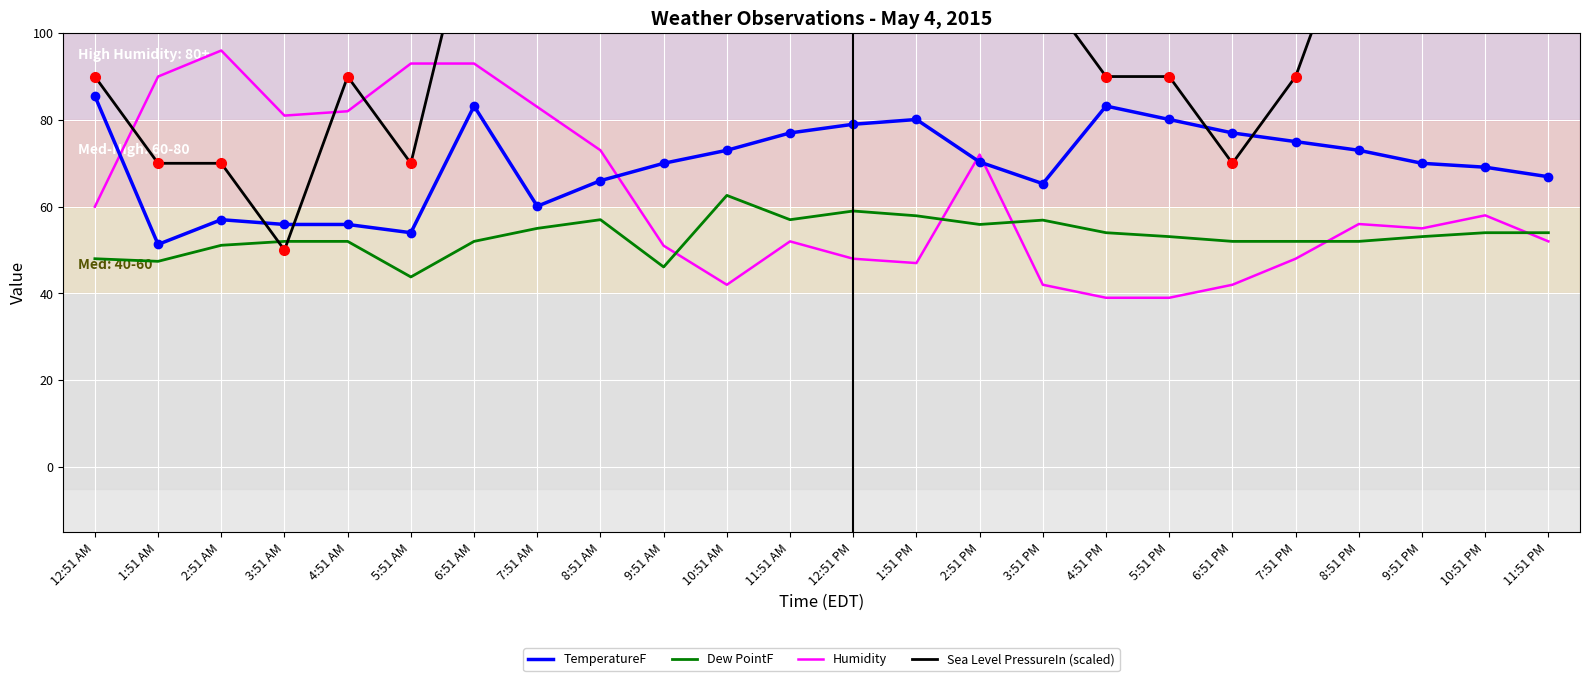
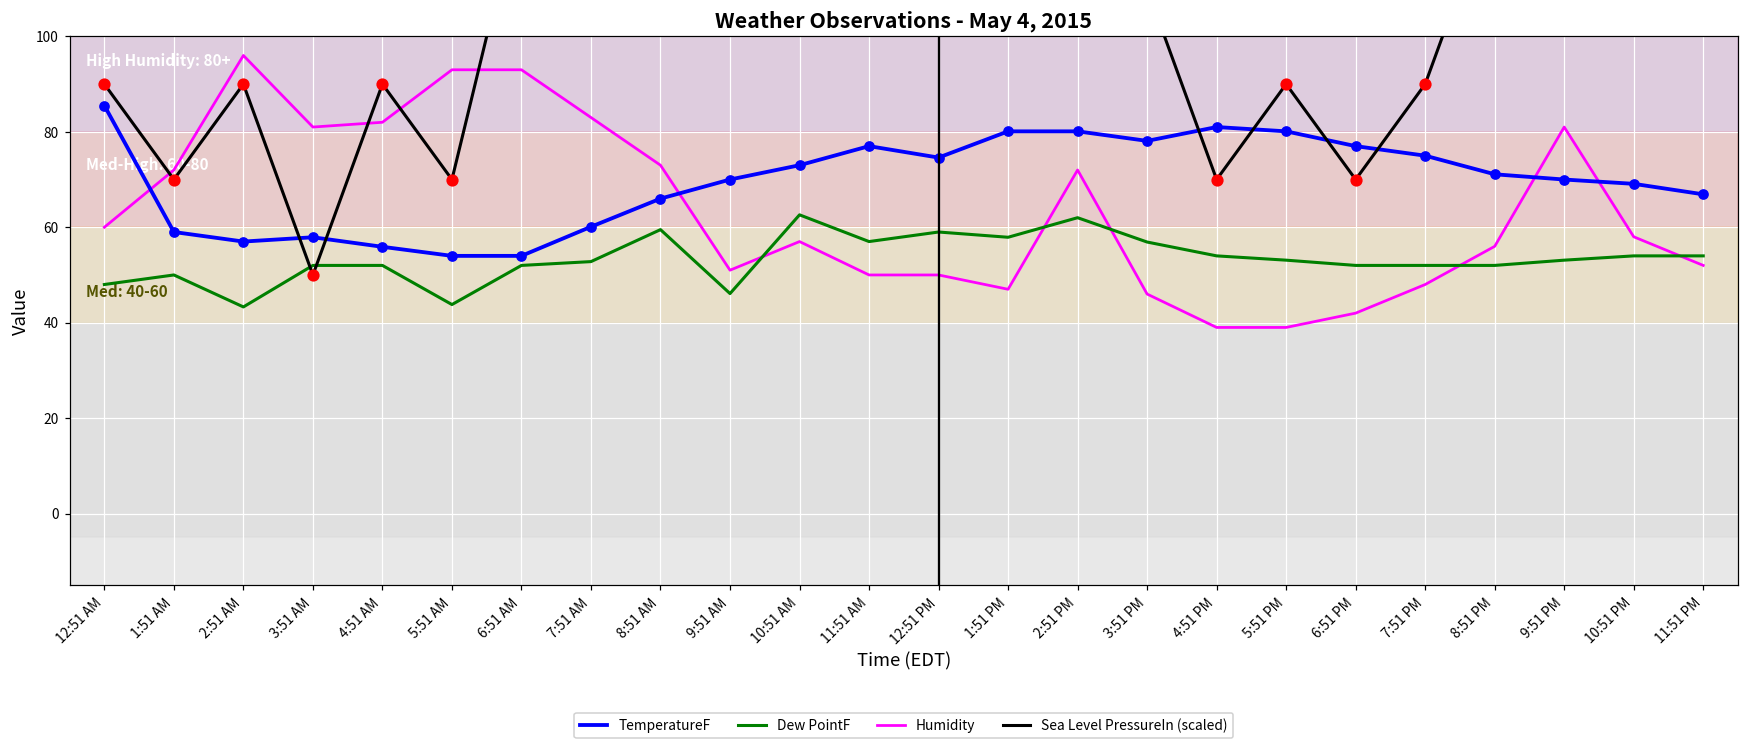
  {
    "TemperatureF": {
      "12:51 AM": 86,
-     "1:51 AM": 51,
+     "1:51 AM": 59,
      "2:51 AM": 57,
-     "3:51 AM": 56,
+     "3:51 AM": 58,
      "4:51 AM": 56,
      "5:51 AM": 54,
-     "6:51 AM": 83,
+     "6:51 AM": 54,
      "7:51 AM": 60,
      "8:51 AM": 66,
      "9:51 AM": 70,
      "10:51 AM": 73,
      "11:51 AM": 77,
-     "12:51 PM": 79,
+     "12:51 PM": 75,
      "1:51 PM": 80,
-     "2:51 PM": 70,
-     "3:51 PM": 65,
-     "4:51 PM": 83,
+     "2:51 PM": 80,
+     "3:51 PM": 78,
+     "4:51 PM": 81,
      "5:51 PM": 80,
      "6:51 PM": 77,
      "7:51 PM": 75,
-     "8:51 PM": 73,
+     "8:51 PM": 71,
      "9:51 PM": 70,
      "10:51 PM": 69,
      "11:51 PM": 67
    },
    "Dew PointF": {
-     "1:51 AM": 47,
-     "2:51 AM": 51,
+     "1:51 AM": 50,
+     "2:51 AM": 43,
      "3:51 AM": 52,
      "4:51 AM": 52,
      "5:51 AM": 44,
      "6:51 AM": 52,
-     "7:51 AM": 55,
-     "8:51 AM": 57,
+     "7:51 AM": 53,
+     "8:51 AM": 60,
      "9:51 AM": 46,
      "10:51 AM": 63,
      "11:51 AM": 57,
      "12:51 PM": 59,
      "1:51 PM": 58,
-     "2:51 PM": 56,
+     "2:51 PM": 62,
      "3:51 PM": 57,
      "4:51 PM": 54,
      "5:51 PM": 53,
      "6:51 PM": 52,
      "7:51 PM": 52,
      "8:51 PM": 52,
      "9:51 PM": 53,
      "10:51 PM": 54,
      "11:51 PM": 54
    },
    "Humidity": {
      "12:51 AM": 60,
-     "1:51 AM": 90,
+     "1:51 AM": 72,
      "3:51 AM": 81,
      "4:51 AM": 82,
      "5:51 AM": 93,
      "6:51 AM": 93,
      "7:51 AM": 83,
      "8:51 AM": 73,
      "9:51 AM": 51,
-     "10:51 AM": 42,
-     "11:51 AM": 52,
-     "12:51 PM": 48,
+     "10:51 AM": 57,
+     "11:51 AM": 50,
+     "12:51 PM": 50,
      "1:51 PM": 47,
      "2:51 PM": 72,
-     "3:51 PM": 42,
+     "3:51 PM": 46,
      "4:51 PM": 39,
      "5:51 PM": 39,
      "6:51 PM": 42,
      "7:51 PM": 48,
      "8:51 PM": 56,
-     "9:51 PM": 55,
+     "9:51 PM": 81,
      "10:51 PM": 58,
      "11:51 PM": 52
    },
    "Sea Level PressureIn (scaled)": {
      "12:51 AM": 90,
      "1:51 AM": 70,
-     "2:51 AM": 70,
+     "2:51 AM": 90,
      "3:51 AM": 50,
      "4:51 AM": 90,
      "5:51 AM": 70,
-     "4:51 PM": 90,
+     "4:51 PM": 70,
      "5:51 PM": 90,
      "6:51 PM": 70,
      "7:51 PM": 90
    }
  }
